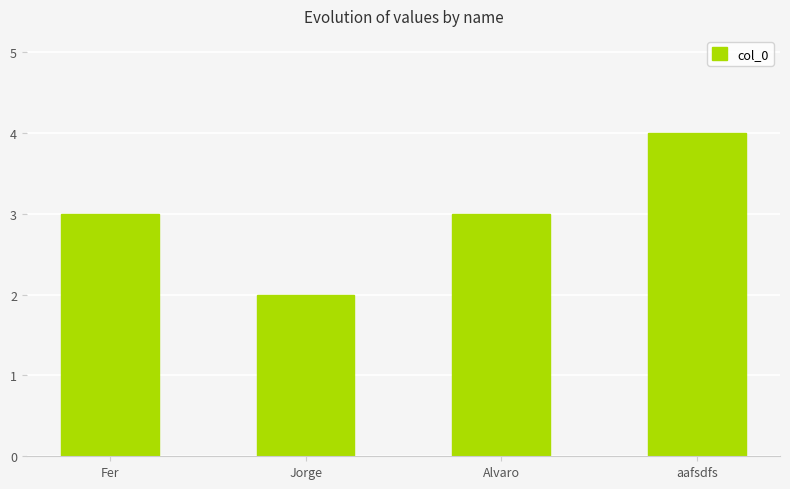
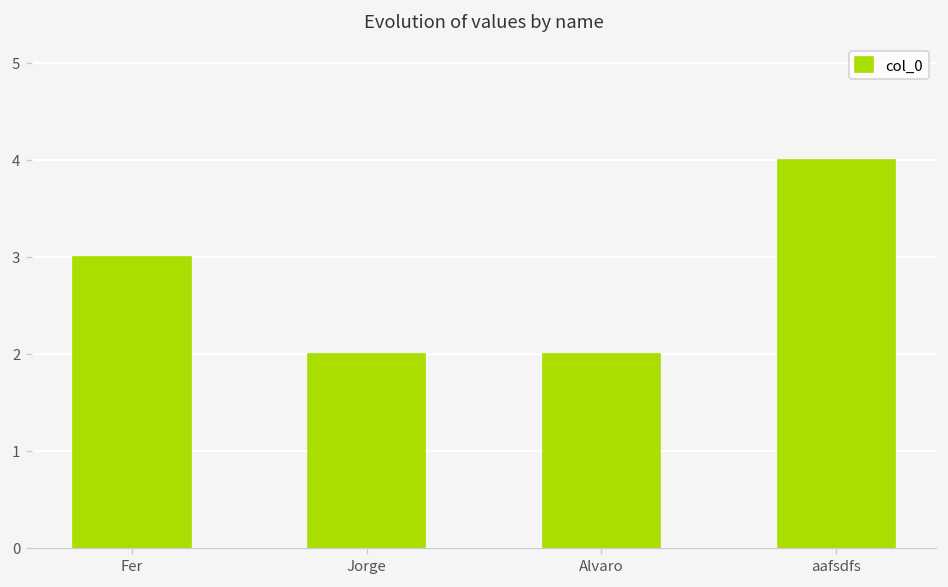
  {
    "Fer": 3,
    "Jorge": 2,
-   "Alvaro": 3,
+   "Alvaro": 2,
    "aafsdfs": 4
  }
